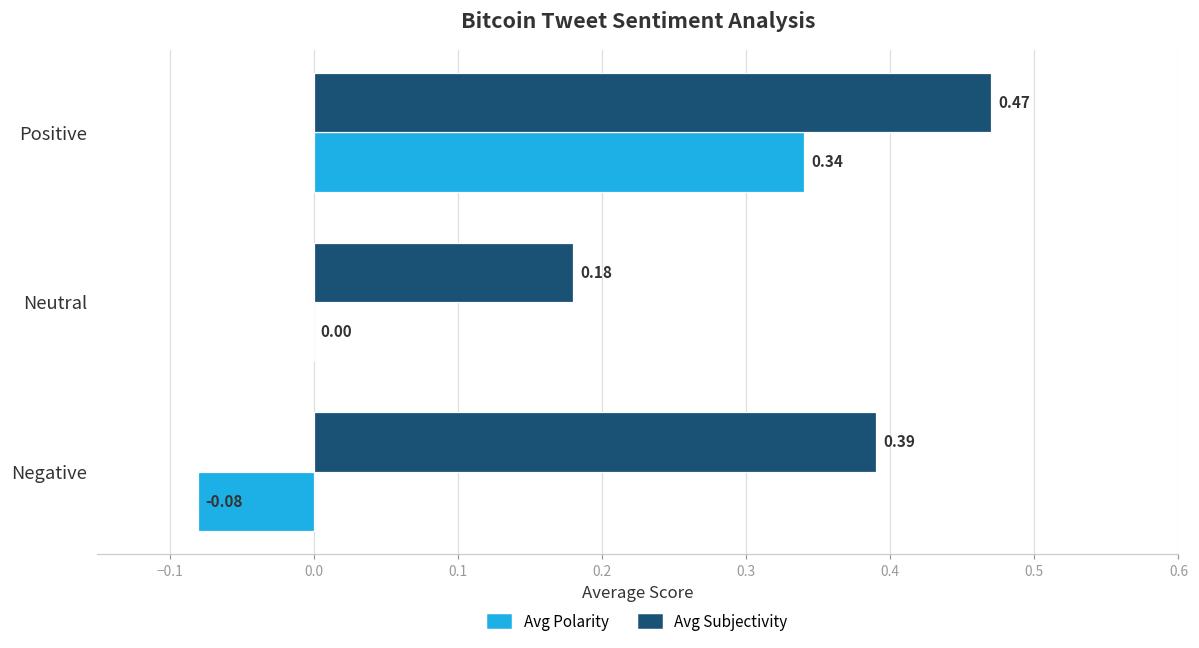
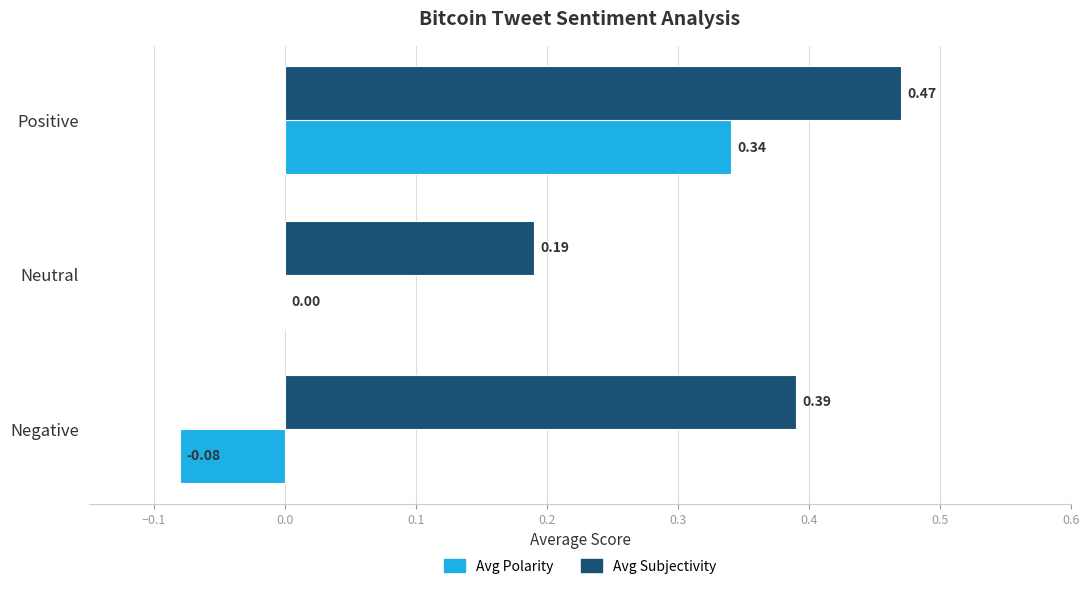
  {
    "Avg Polarity": {
      "Positive": 0.34,
      "Neutral": 0.00,
      "Negative": -0.08
    },
    "Avg Subjectivity": {
      "Positive": 0.47,
-     "Neutral": 0.18,
+     "Neutral": 0.19,
      "Negative": 0.39
    }
  }
